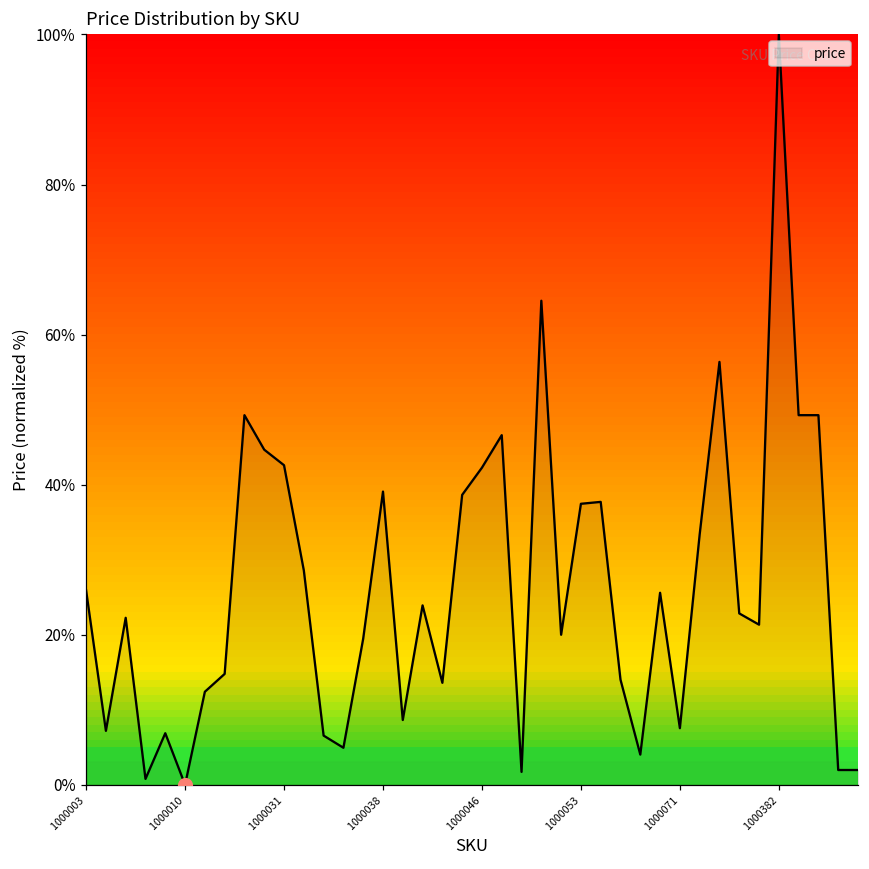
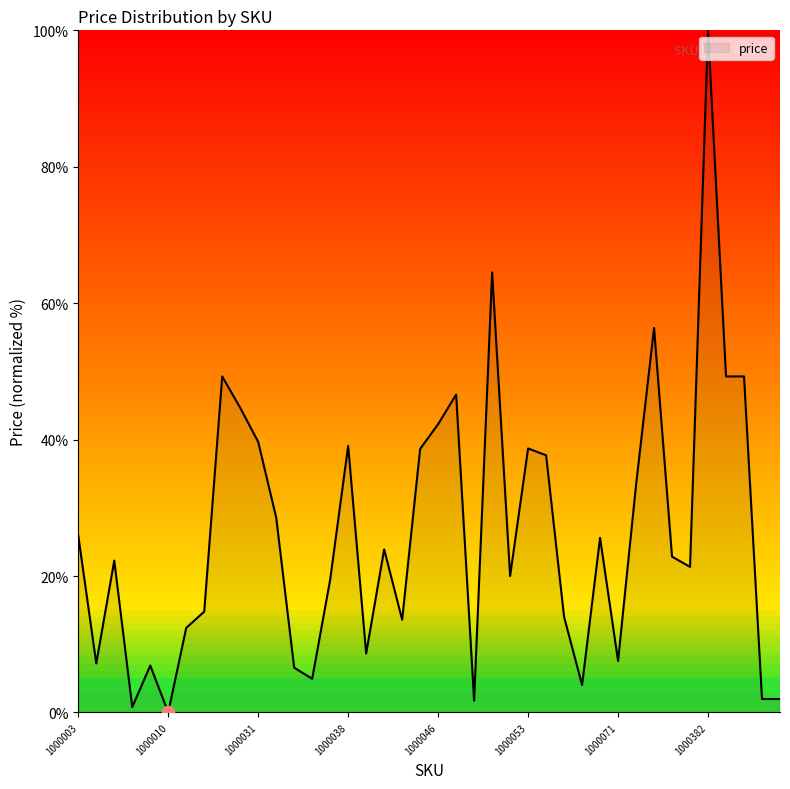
  {
    "price": {
      "1000003": "26%",
-     "1000031": "43%",
+     "1000031": "40%",
      "1000038": "39%",
      "1000046": "42%",
-     "1000053": "37%",
+     "1000053": "39%",
      "1000071": "8%",
      "1000382": "100%"
    }
  }
